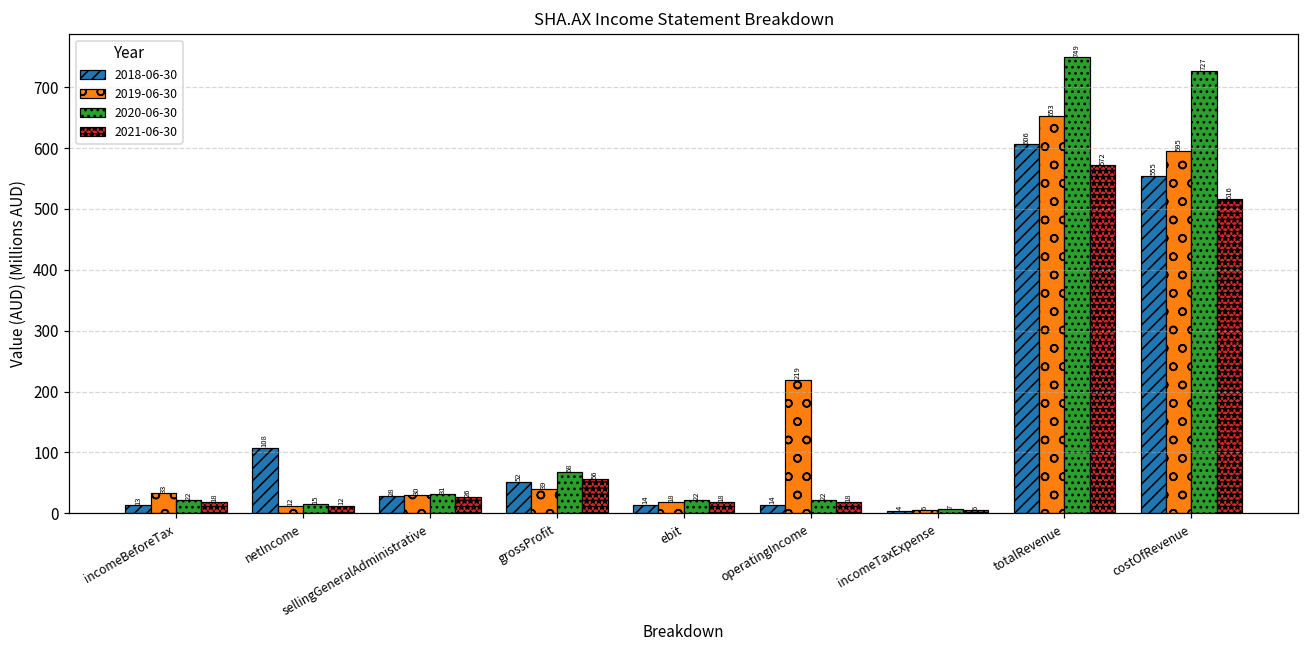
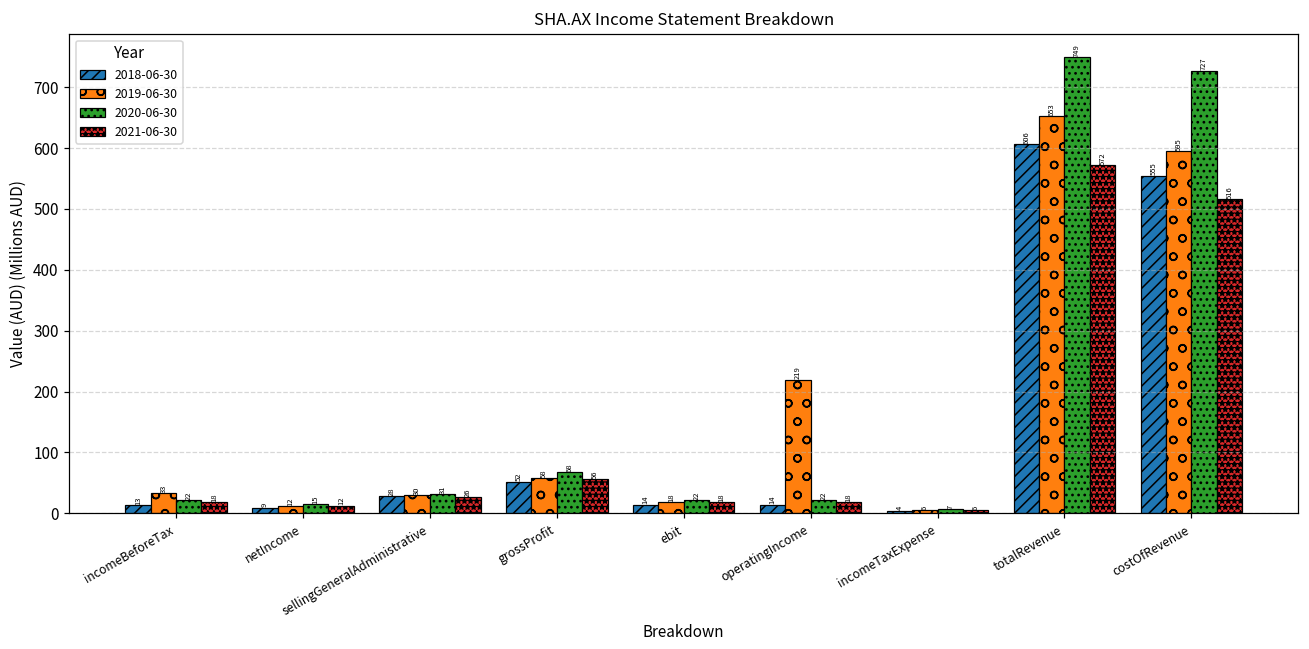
  {
    "2018-06-30": {
      "incomeBeforeTax": 13,
-     "netIncome": 108,
+     "netIncome": 9,
      "sellingGeneralAdministrative": 28,
      "grossProfit": 52,
      "ebit": 14,
      "operatingIncome": 14,
      "incomeTaxExpense": 4,
      "totalRevenue": 606,
      "costOfRevenue": 555
    },
    "2019-06-30": {
      "incomeBeforeTax": 33,
      "netIncome": 12,
      "sellingGeneralAdministrative": 30,
-     "grossProfit": 39,
+     "grossProfit": 58,
      "ebit": 18,
      "operatingIncome": 219,
      "incomeTaxExpense": 6,
      "totalRevenue": 653,
      "costOfRevenue": 595
    },
    "2020-06-30": {
      "incomeBeforeTax": 22,
      "netIncome": 15,
      "sellingGeneralAdministrative": 31,
      "grossProfit": 68,
      "ebit": 22,
      "operatingIncome": 22,
      "incomeTaxExpense": 7,
      "totalRevenue": 749,
      "costOfRevenue": 727
    },
    "2021-06-30": {
      "incomeBeforeTax": 18,
      "netIncome": 12,
      "sellingGeneralAdministrative": 26,
      "grossProfit": 56,
      "ebit": 18,
      "operatingIncome": 18,
      "incomeTaxExpense": 6,
      "totalRevenue": 572,
      "costOfRevenue": 516
    }
  }
